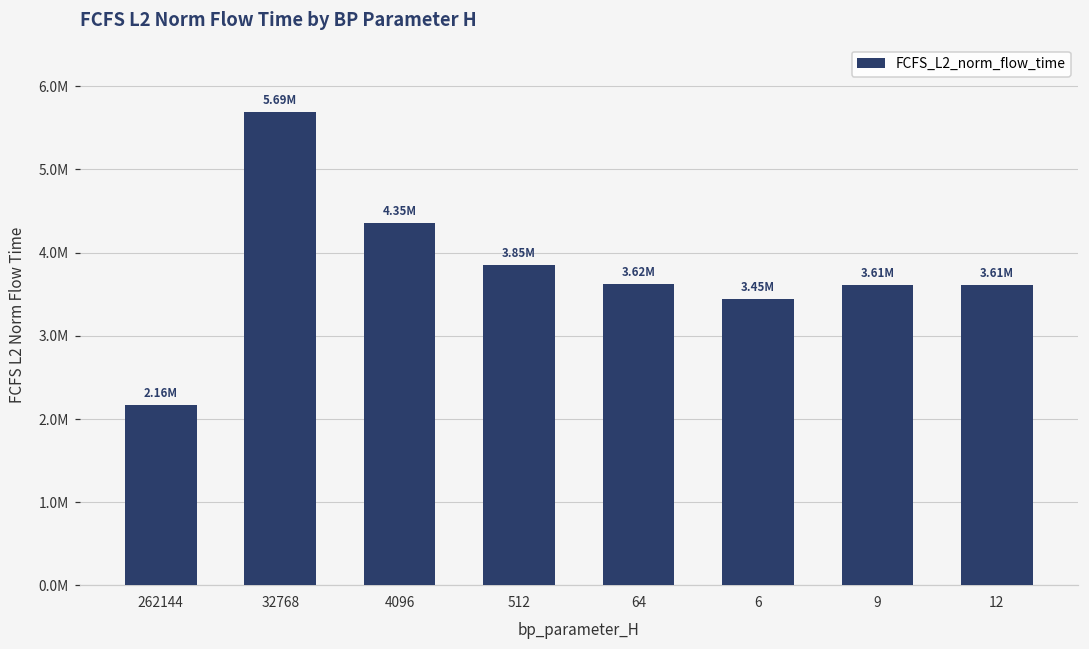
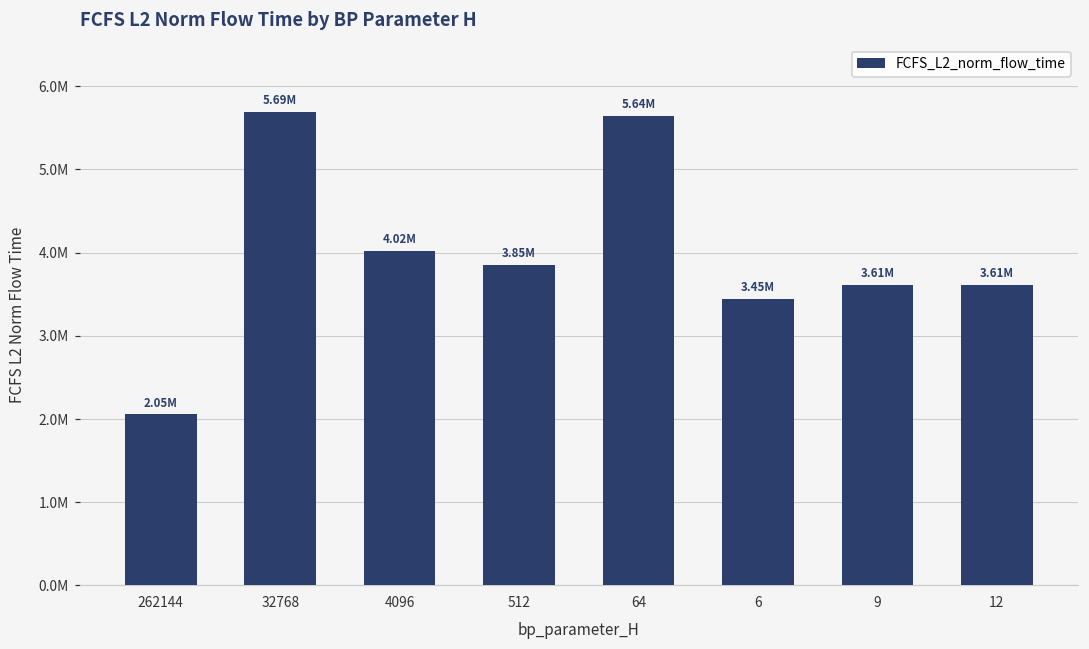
  {
-   "262144": "2.16M",
+   "262144": "2.05M",
    "32768": "5.69M",
-   "4096": "4.35M",
+   "4096": "4.02M",
    "512": "3.85M",
-   "64": "3.62M",
+   "64": "5.64M",
    "6": "3.45M",
    "9": "3.61M",
    "12": "3.61M"
  }
